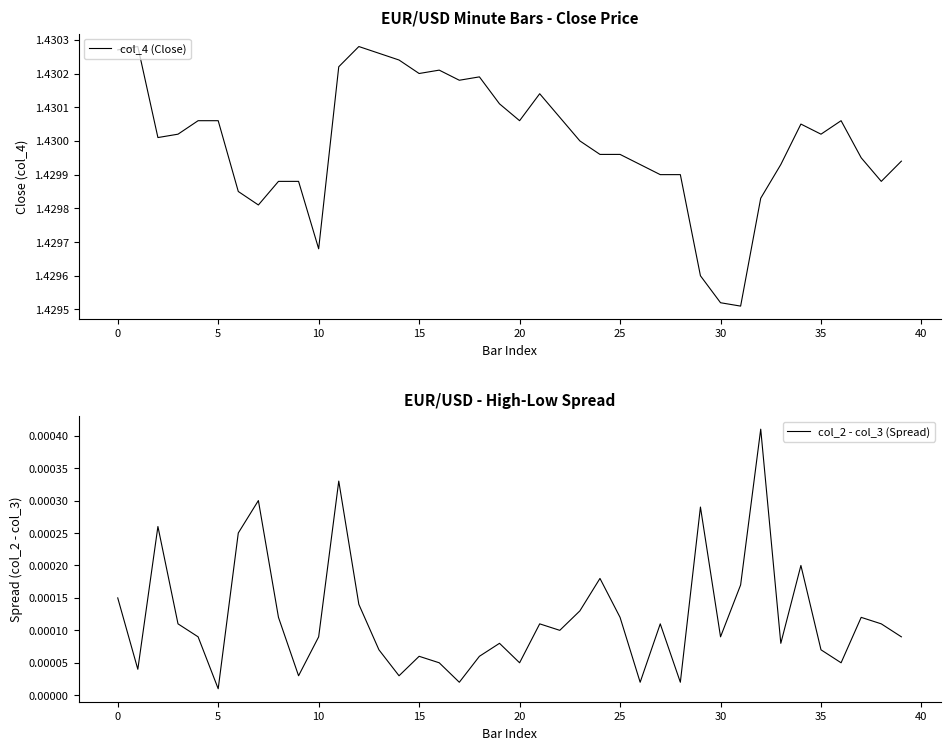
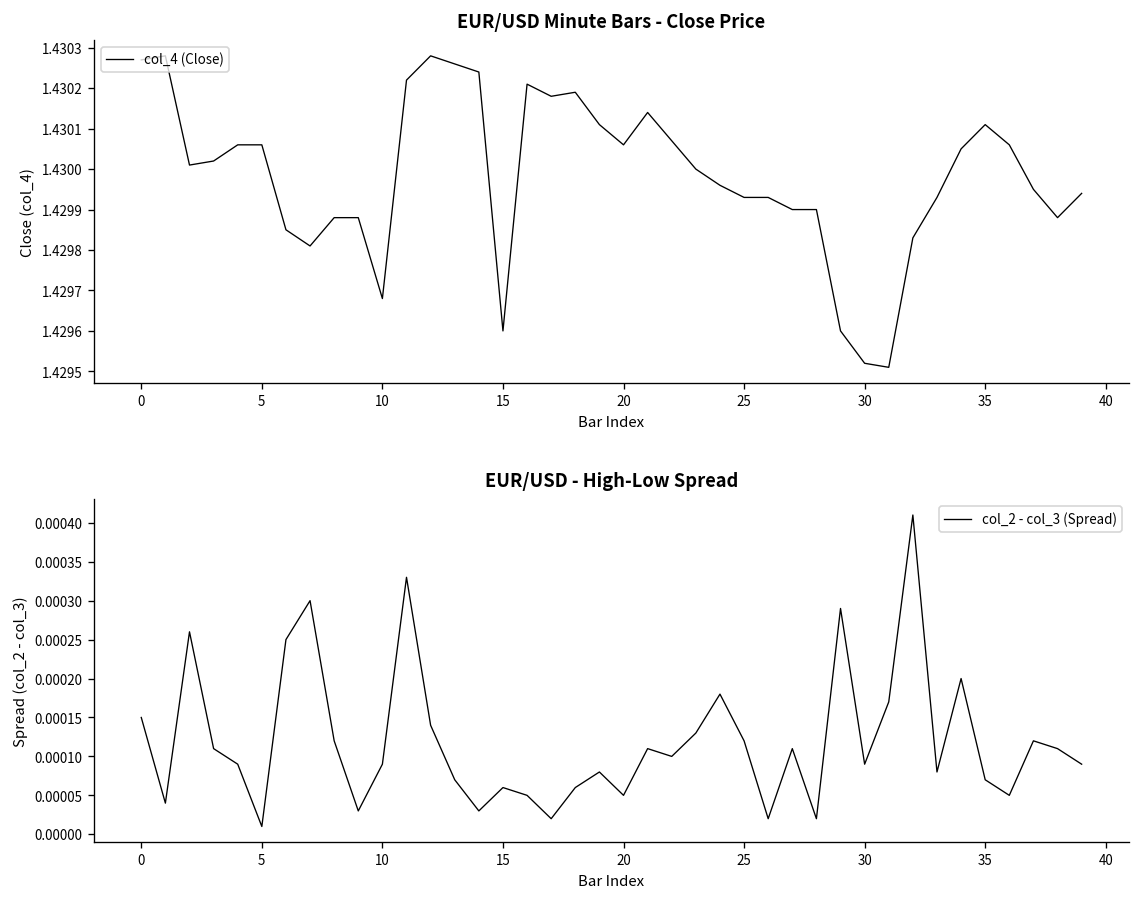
  {
    "EUR/USD Minute Bars - Close Price": {
      "5": 1.43006,
      "10": 1.42968,
-     "15": 1.4302,
+     "15": 1.4296,
      "20": 1.43006,
-     "25": 1.42996,
+     "25": 1.42993,
      "30": 1.42952,
-     "35": 1.43002
+     "35": 1.43011
    },
    "EUR/USD - High-Low Spread": {
      "0": 0.00015,
      "5": 0.00001,
      "10": 0.00009,
      "15": 0.00006,
      "20": 0.00005,
      "25": 0.00012,
      "30": 0.00009,
      "35": 0.00007
    }
  }
